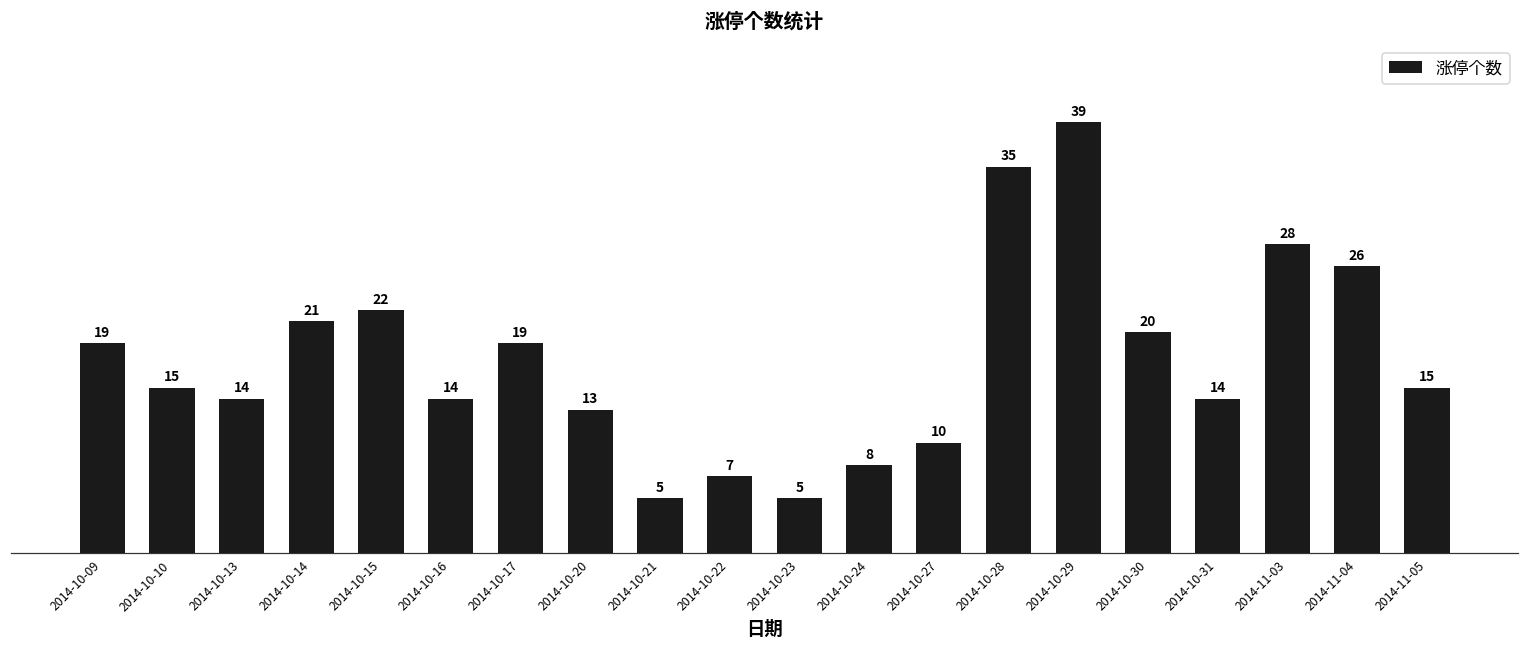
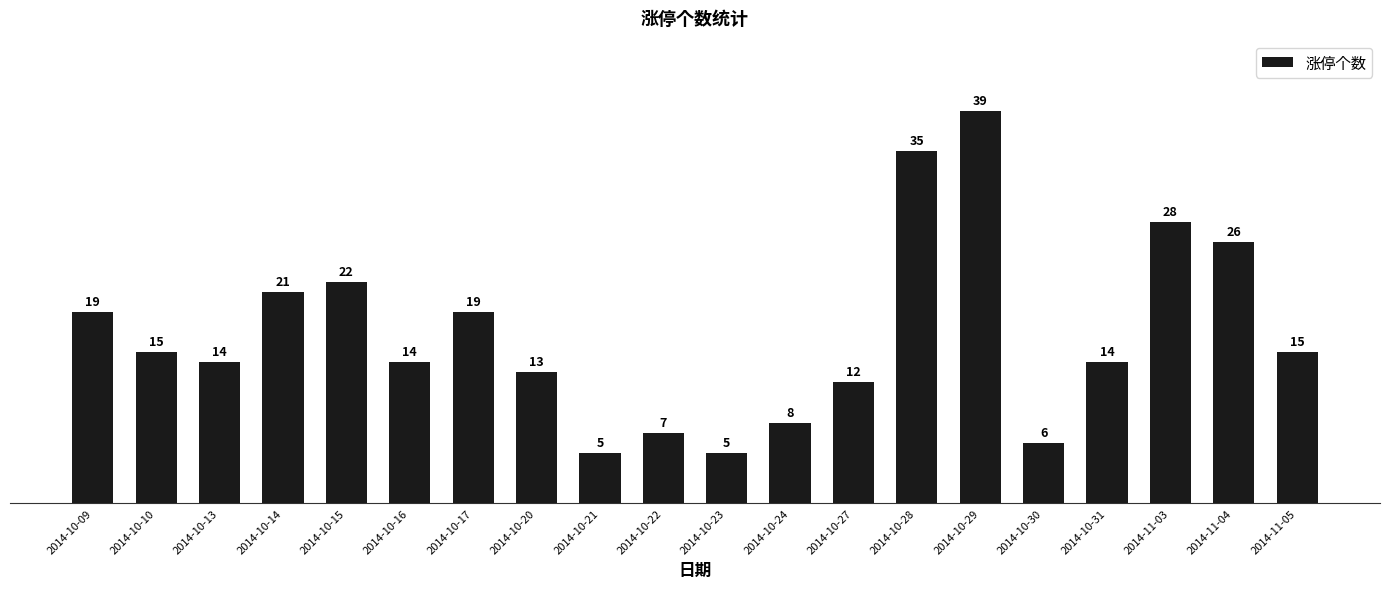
  {
    "2014-10-09": 19,
    "2014-10-10": 15,
    "2014-10-13": 14,
    "2014-10-14": 21,
    "2014-10-15": 22,
    "2014-10-16": 14,
    "2014-10-17": 19,
    "2014-10-20": 13,
    "2014-10-21": 5,
    "2014-10-22": 7,
    "2014-10-23": 5,
    "2014-10-24": 8,
-   "2014-10-27": 10,
+   "2014-10-27": 12,
    "2014-10-28": 35,
    "2014-10-29": 39,
-   "2014-10-30": 20,
+   "2014-10-30": 6,
    "2014-10-31": 14,
    "2014-11-03": 28,
    "2014-11-04": 26,
    "2014-11-05": 15
  }
